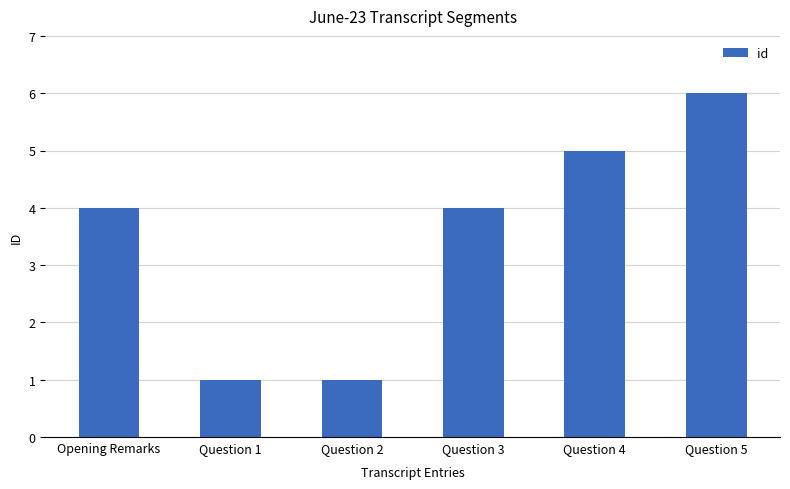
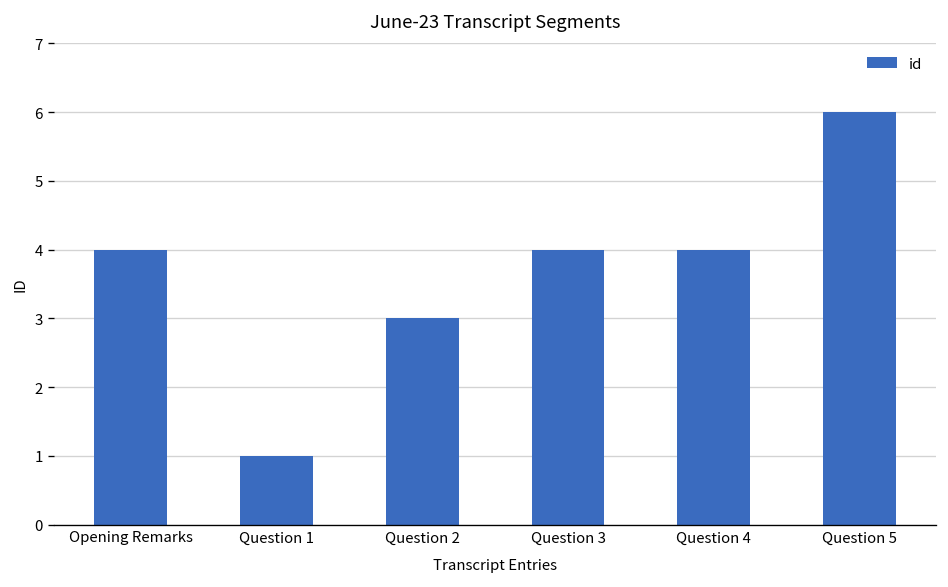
  {
    "Opening Remarks": 4,
    "Question 1": 1,
-   "Question 2": 1,
+   "Question 2": 3,
    "Question 3": 4,
-   "Question 4": 5,
+   "Question 4": 4,
    "Question 5": 6
  }
